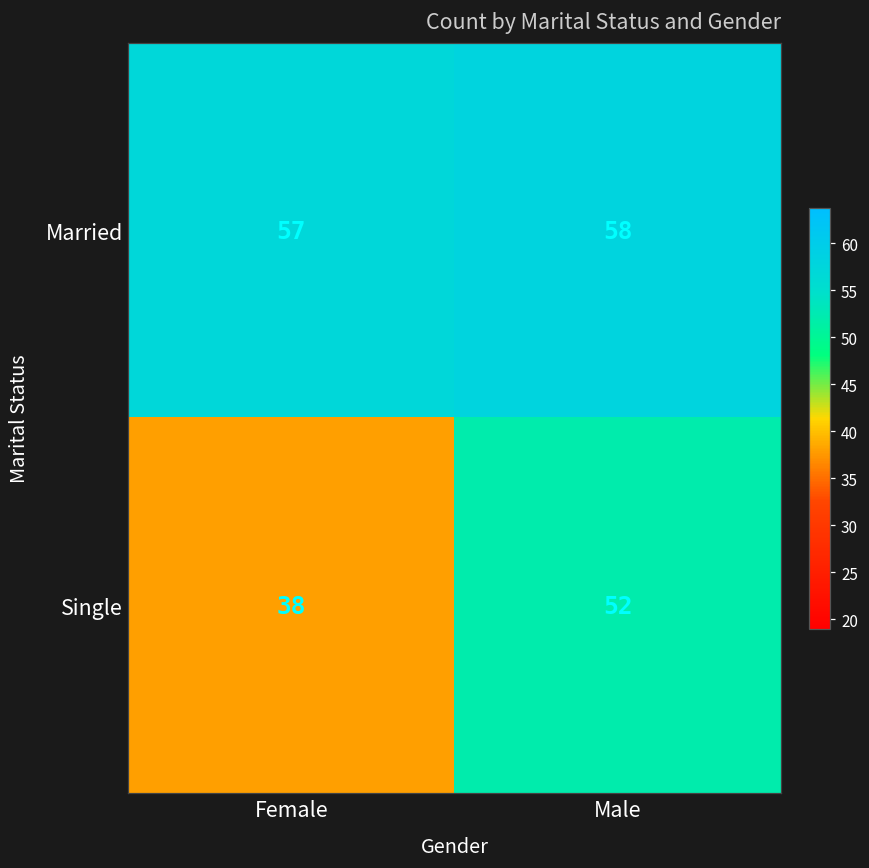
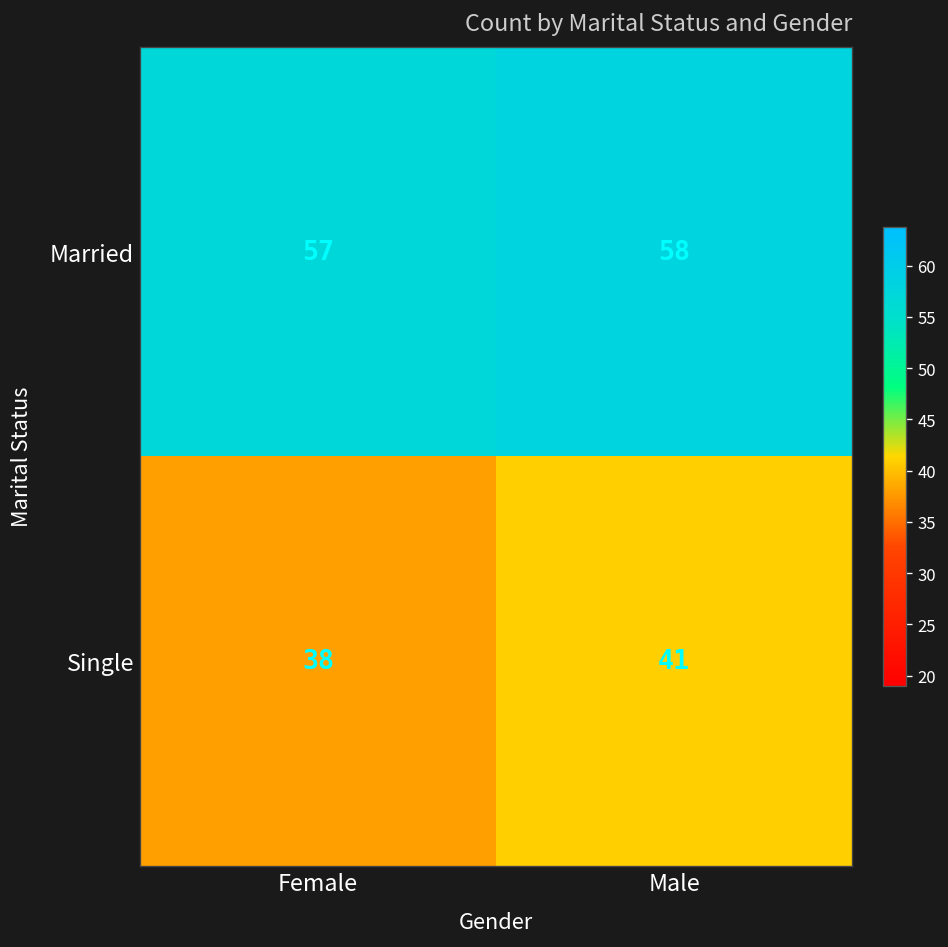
  {
    "Single": {
      "Female": 38,
-     "Male": 52
+     "Male": 41
    }
  }
